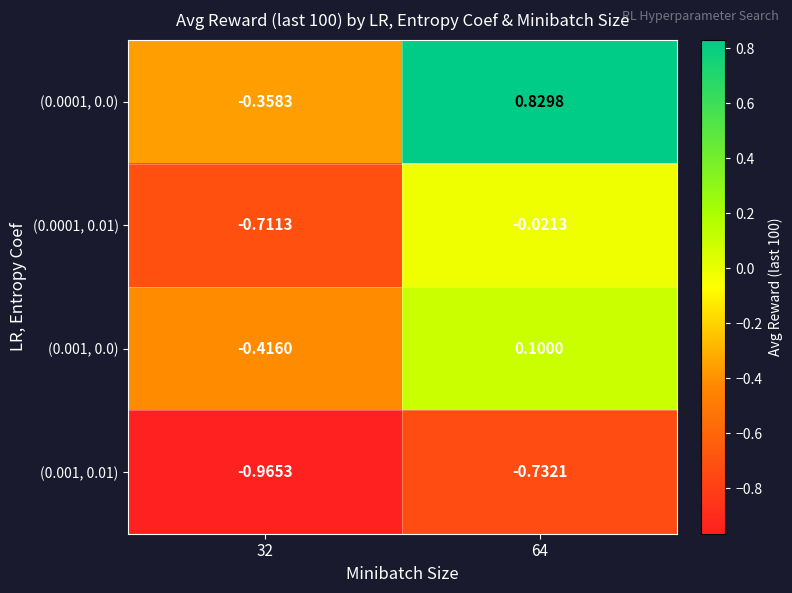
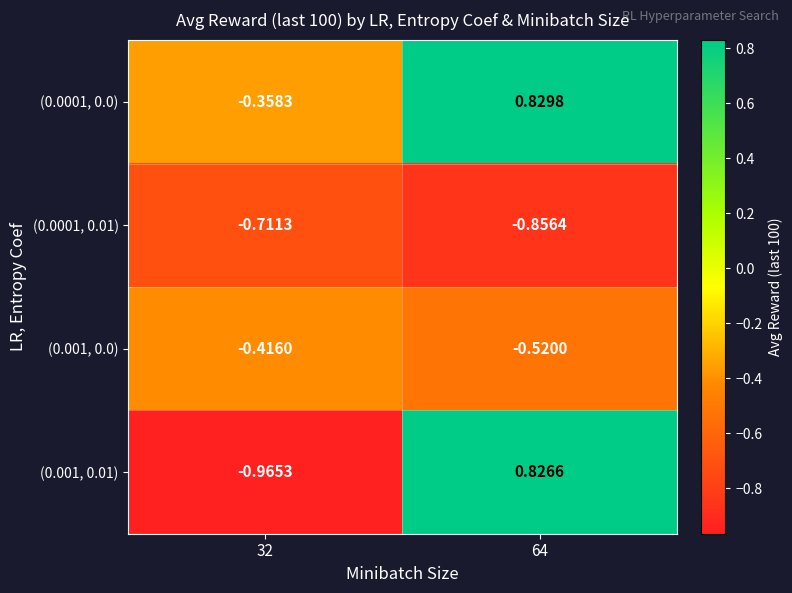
  {
    "(0.0001, 0.0)": {
      "32": -0.3583,
      "64": 0.8298
    },
    "(0.0001, 0.01)": {
      "32": -0.7113,
-     "64": -0.0213
+     "64": -0.8564
    },
    "(0.001, 0.0)": {
      "32": -0.4160,
-     "64": 0.1000
+     "64": -0.5200
    },
    "(0.001, 0.01)": {
      "32": -0.9653,
-     "64": -0.7321
+     "64": 0.8266
    }
  }
